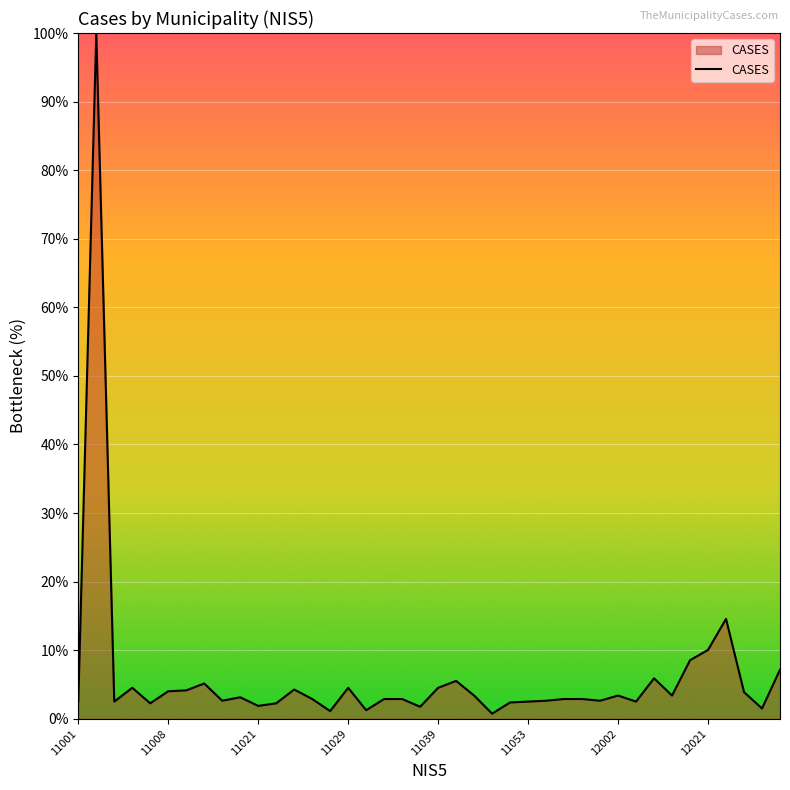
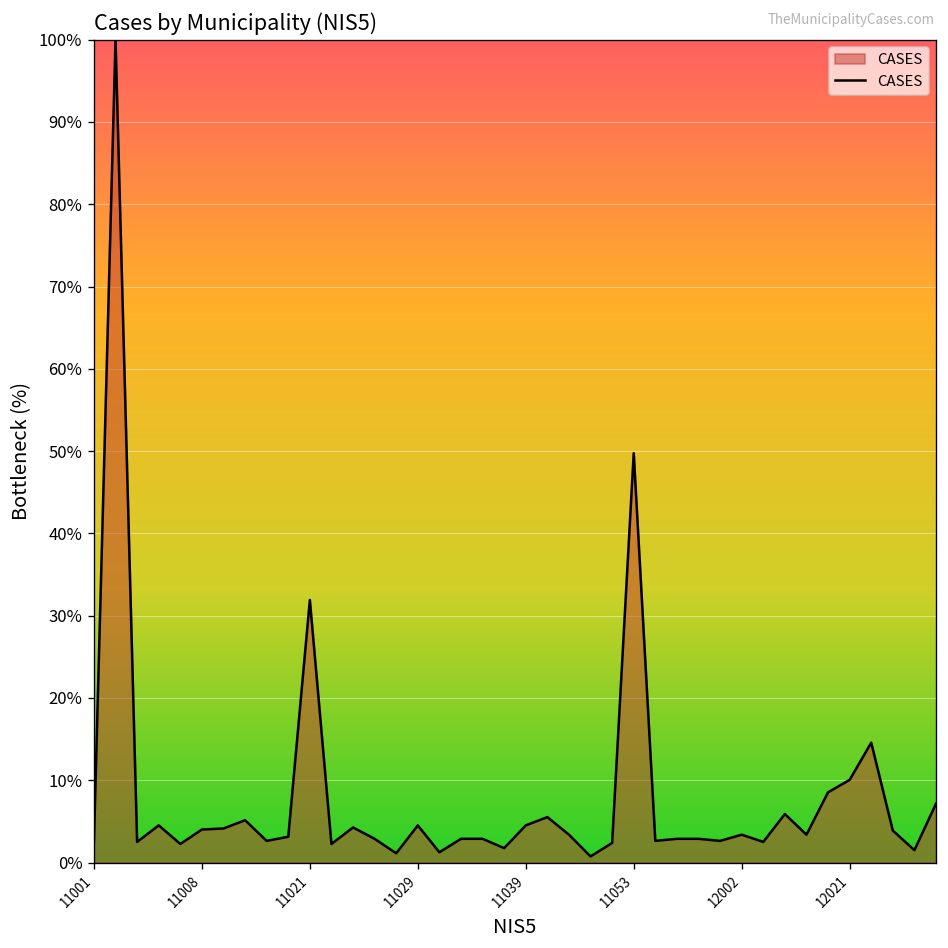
  {
    "11001": "3%",
    "11008": "4%",
-   "11021": "2%",
+   "11021": "32%",
    "11029": "5%",
    "11039": "5%",
-   "11053": "3%",
+   "11053": "50%",
    "12002": "3%",
    "12021": "10%"
  }
